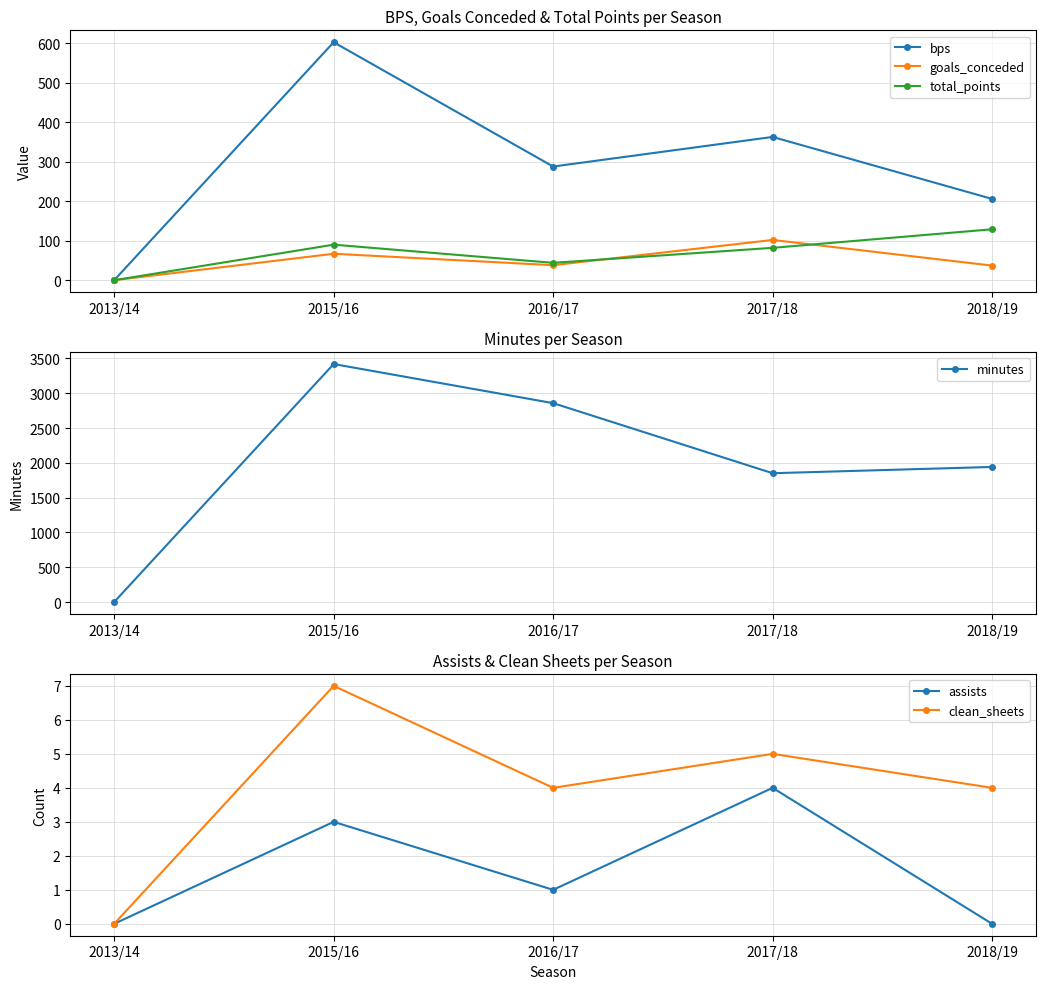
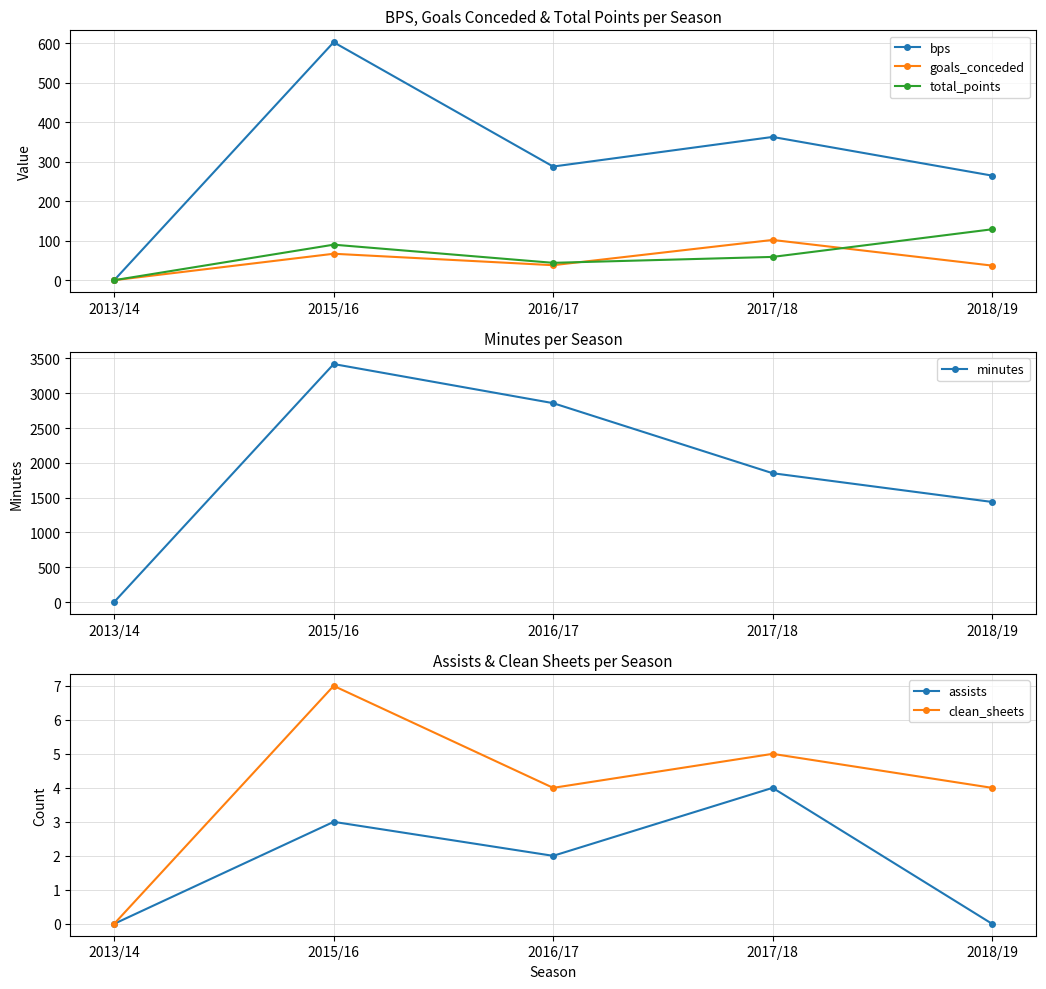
  {
    "BPS, Goals Conceded & Total Points per Season": {
      "bps": {
        "2015/16": 600,
        "2016/17": 290,
        "2017/18": 360,
-       "2018/19": 210
+       "2018/19": 270
      },
      "goals_conceded": {
        "2015/16": 70,
        "2017/18": 100,
        "2018/19": 40
      },
      "total_points": {
        "2015/16": 90,
-       "2017/18": 80,
+       "2017/18": 60,
        "2018/19": 130
      }
    },
    "Minutes per Season": {
      "2013/14": 0,
      "2015/16": 3400,
      "2016/17": 2900,
      "2017/18": 1900,
-     "2018/19": 1900
+     "2018/19": 1400
    },
    "Assists & Clean Sheets per Season": {
      "assists": {
        "2015/16": 3,
-       "2016/17": 1,
+       "2016/17": 2,
        "2017/18": 4,
        "2018/19": 0
      },
      "clean_sheets": {
        "2015/16": 7,
        "2016/17": 4,
        "2017/18": 5,
        "2018/19": 4
      }
    }
  }
